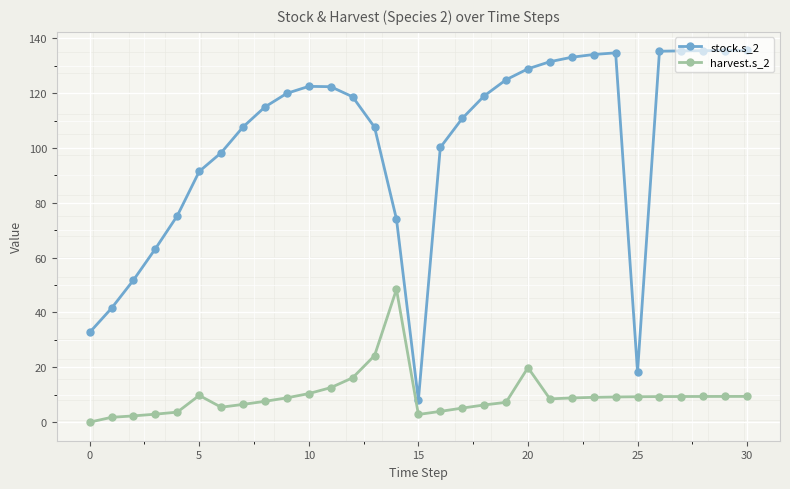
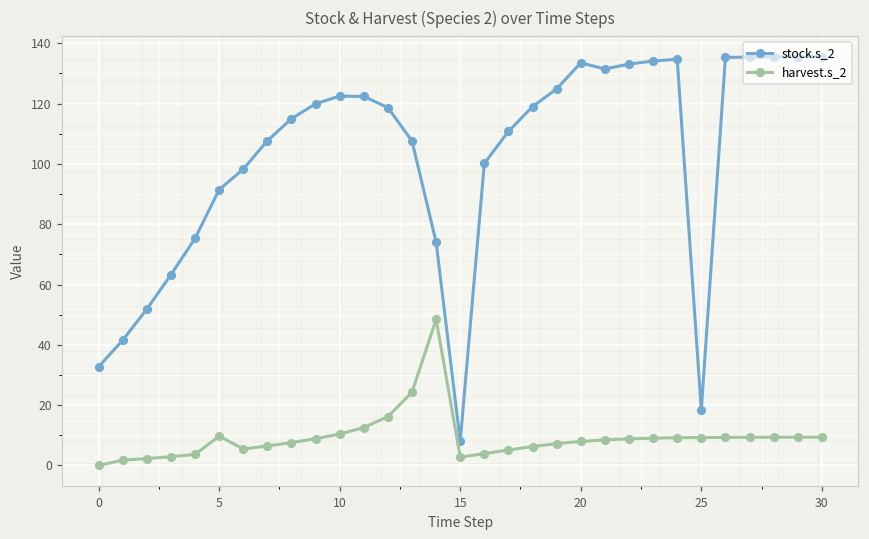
  {
    "stock.s_2": {
      "0": 33,
      "5": 91,
      "10": 122,
      "15": 8,
-     "20": 129,
+     "20": 133,
      "25": 18
    },
    "harvest.s_2": {
      "0": 0,
      "5": 10,
      "10": 10,
      "15": 3,
-     "20": 20,
+     "20": 8,
      "25": 9,
      "30": 9
    }
  }
